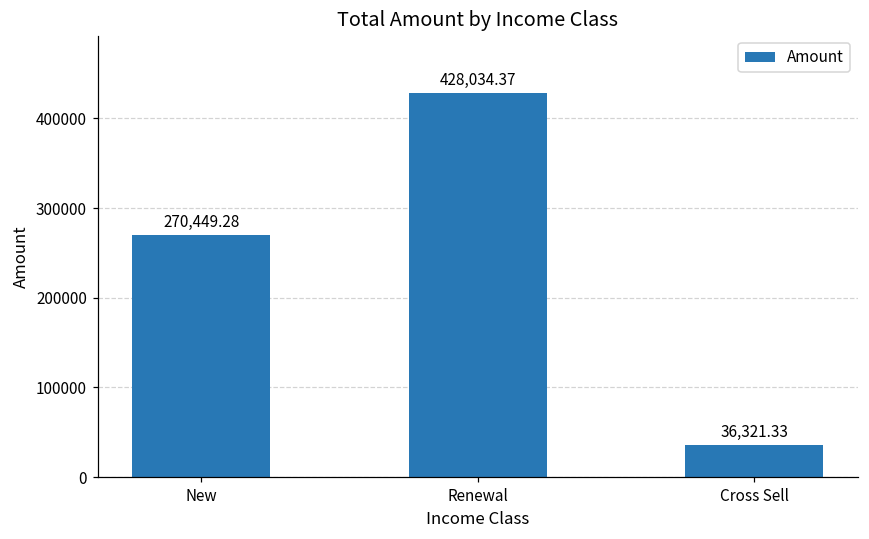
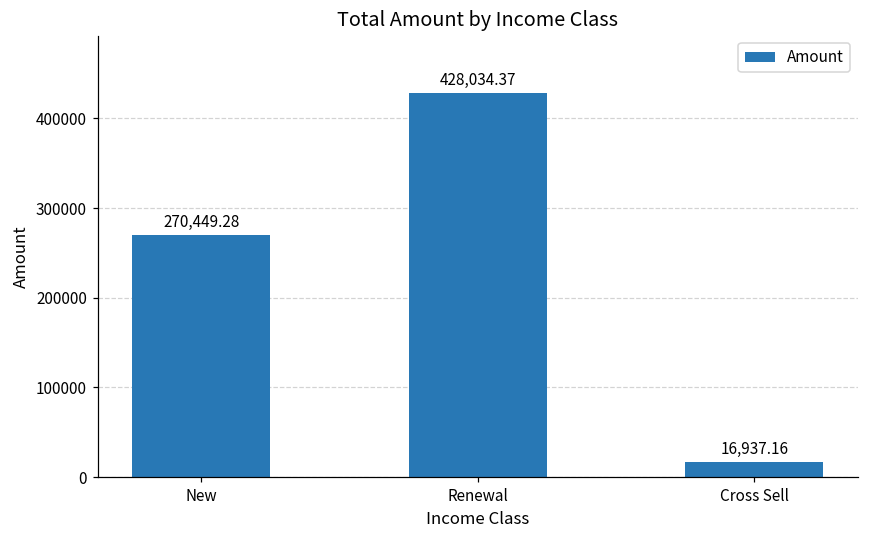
  {
    "New": "270,449.28",
    "Renewal": "428,034.37",
-   "Cross Sell": "36,321.33"
+   "Cross Sell": "16,937.16"
  }
